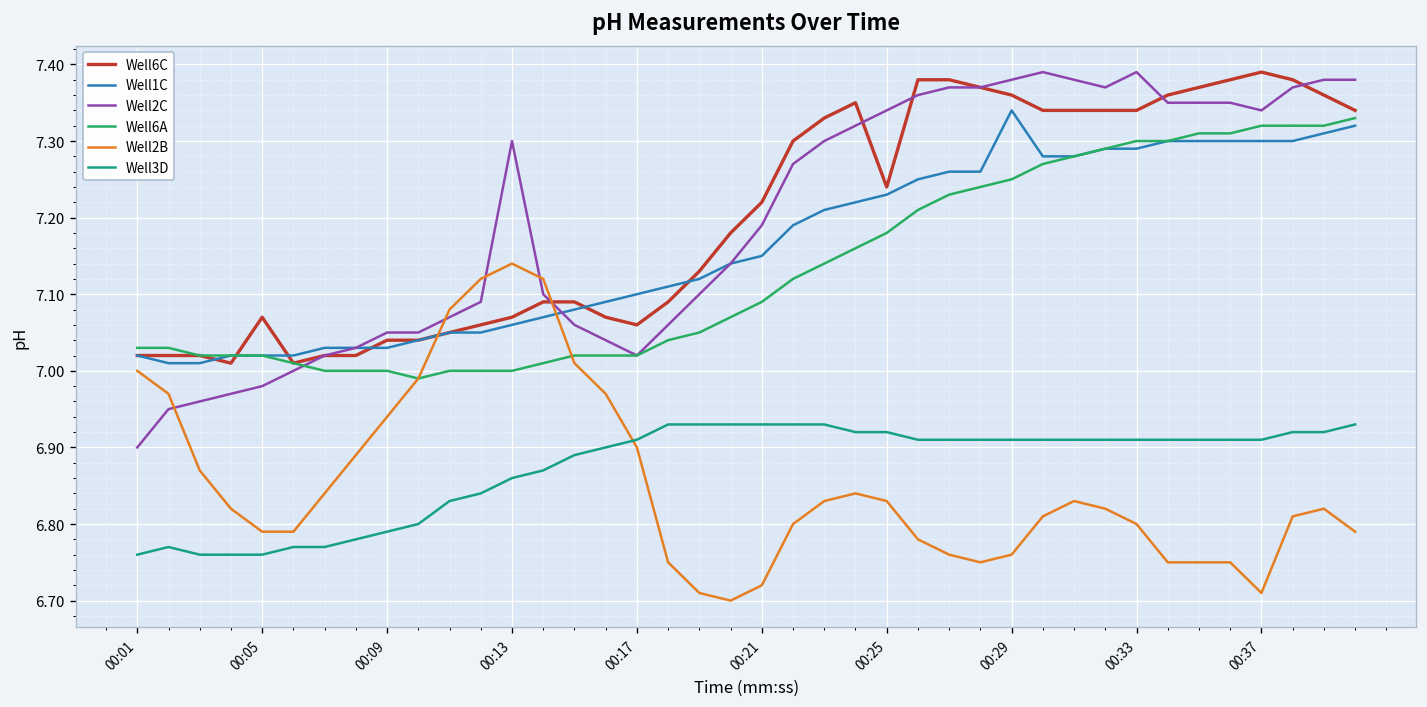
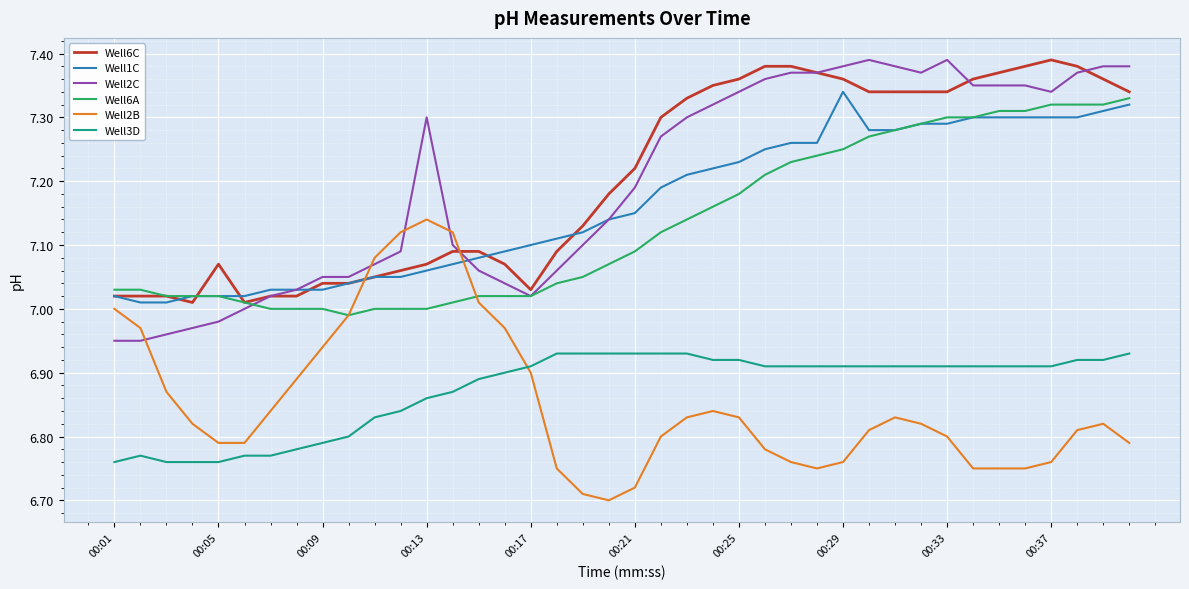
  {
    "Well6C": {
      "00:05": 7.07,
      "00:09": 7.04,
      "00:13": 7.07,
-     "00:17": 7.06,
+     "00:17": 7.03,
      "00:21": 7.22,
-     "00:25": 7.24,
+     "00:25": 7.36,
      "00:29": 7.36,
      "00:33": 7.34,
      "00:37": 7.39
    },
    "Well1C": {
      "00:09": 7.03,
      "00:13": 7.06,
      "00:17": 7.10,
      "00:21": 7.15,
      "00:25": 7.23,
      "00:29": 7.34,
      "00:33": 7.29,
      "00:37": 7.30
    },
    "Well2C": {
-     "00:01": 6.90,
+     "00:01": 6.95,
      "00:05": 6.98,
      "00:09": 7.05,
      "00:13": 7.30,
      "00:21": 7.19,
      "00:25": 7.34,
      "00:29": 7.38,
      "00:33": 7.39,
      "00:37": 7.34
    },
    "Well2B": {
      "00:01": 7.00,
      "00:05": 6.79,
      "00:09": 6.94,
      "00:13": 7.14,
      "00:17": 6.90,
      "00:21": 6.72,
      "00:25": 6.83,
      "00:29": 6.76,
      "00:33": 6.80,
-     "00:37": 6.71
+     "00:37": 6.76
    }
  }
